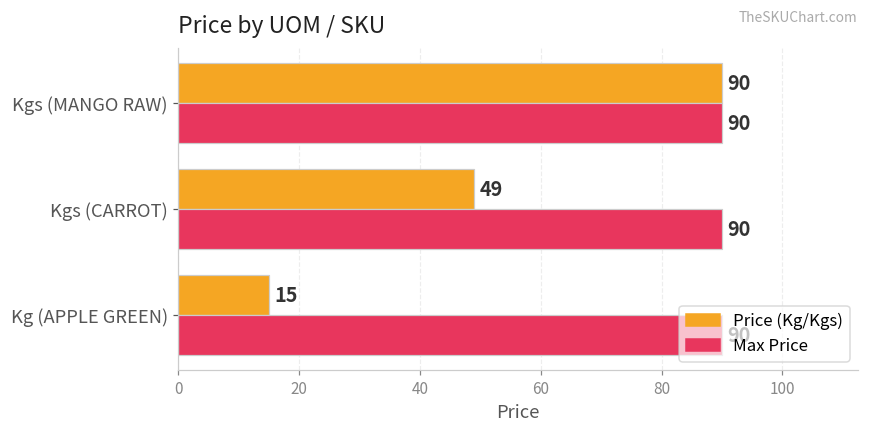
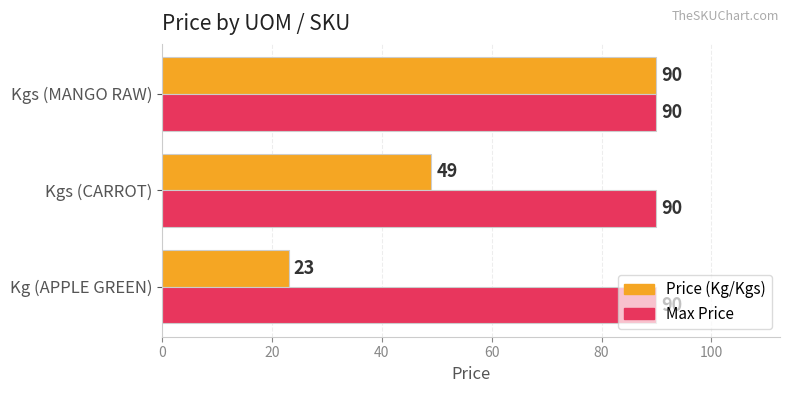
  {
    "Price (Kg/Kgs)": {
      "Kgs (MANGO RAW)": 90,
      "Kgs (CARROT)": 49,
-     "Kg (APPLE GREEN)": 15
+     "Kg (APPLE GREEN)": 23
    },
    "Max Price": {
      "Kgs (MANGO RAW)": 90,
      "Kgs (CARROT)": 90
    }
  }
